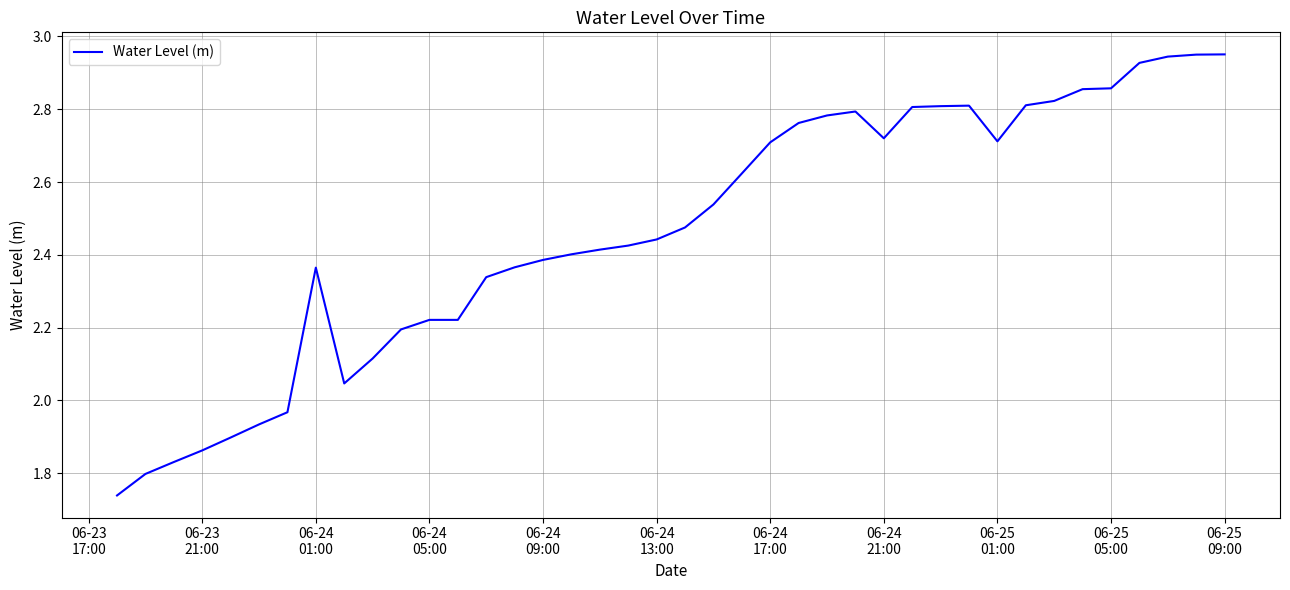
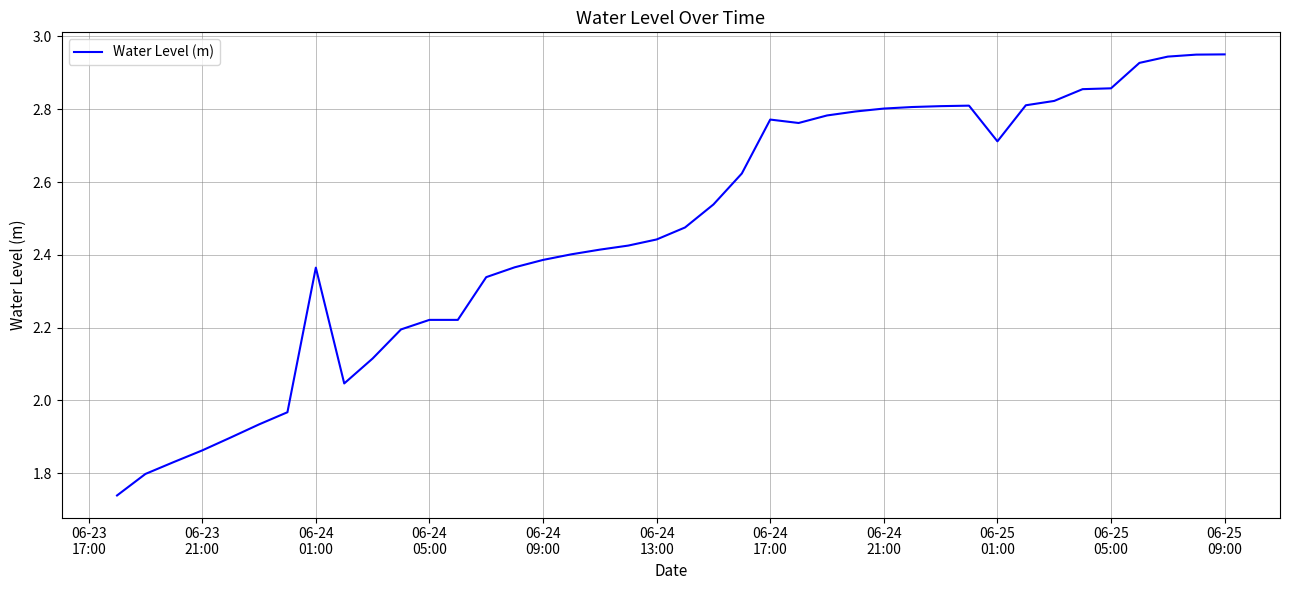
  {
    "06-23 21:00": 1.86,
    "06-24 01:00": 2.36,
    "06-24 05:00": 2.22,
    "06-24 09:00": 2.39,
    "06-24 13:00": 2.44,
-   "06-24 17:00": 2.71,
-   "06-24 21:00": 2.72,
+   "06-24 17:00": 2.77,
+   "06-24 21:00": 2.80,
    "06-25 01:00": 2.71,
    "06-25 05:00": 2.86,
    "06-25 09:00": 2.95
  }
